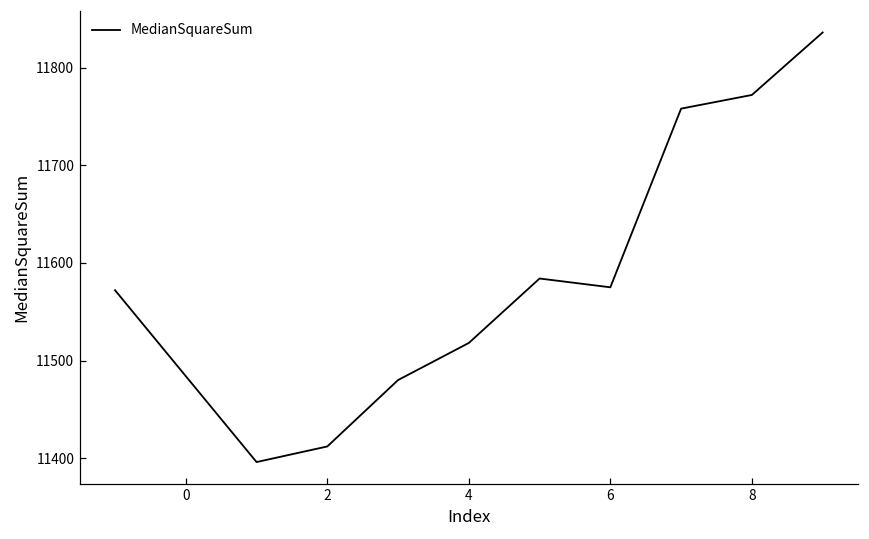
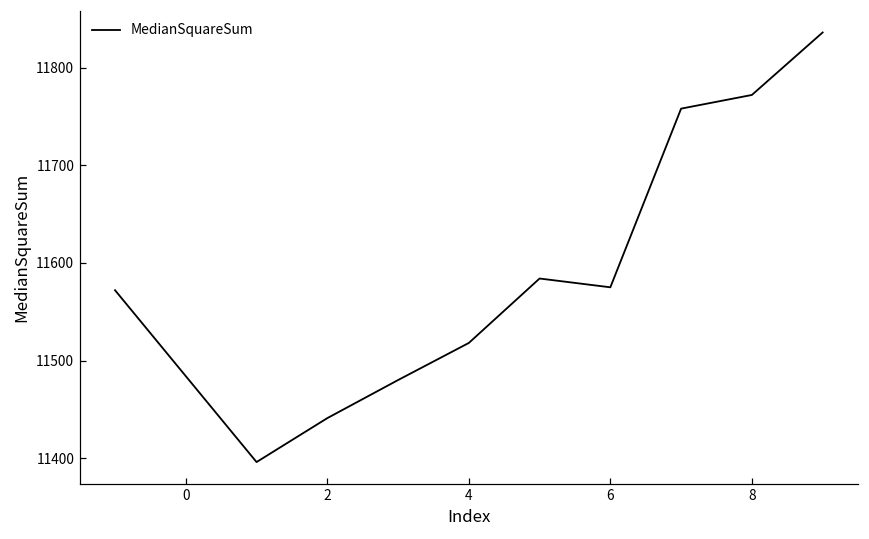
  {
-   "2": 11410,
+   "2": 11440,
    "4": 11520,
    "6": 11580,
    "8": 11770
  }
